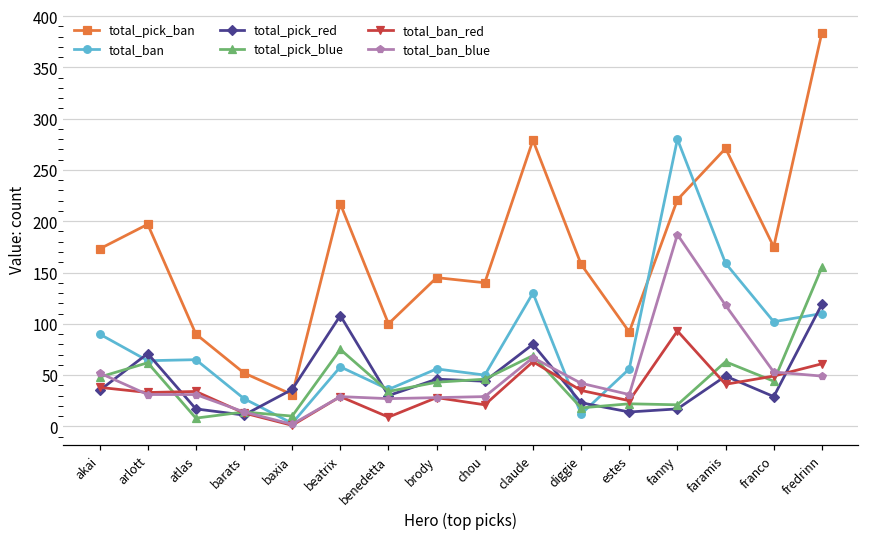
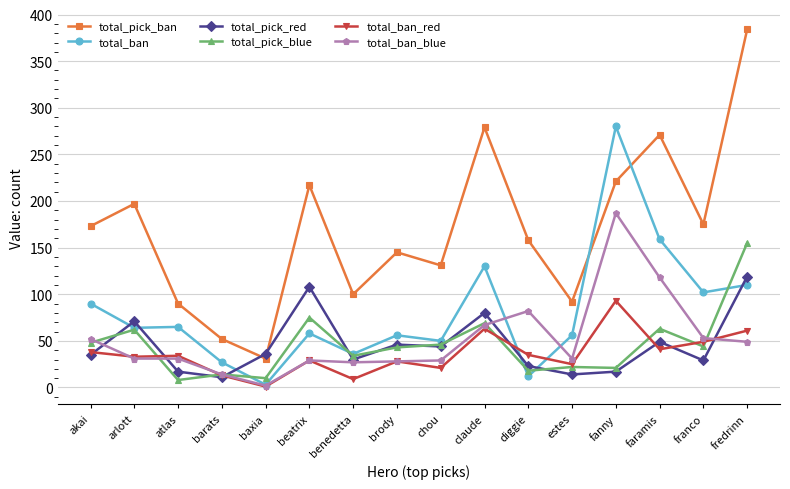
  {
    "total_pick_ban": {
      "akai": 170,
      "arlott": 200,
      "atlas": 90,
      "barats": 50,
      "baxia": 30,
      "beatrix": 220,
      "benedetta": 100,
      "brody": 150,
-     "chou": 140,
+     "chou": 130,
      "claude": 280,
      "diggie": 160,
      "estes": 90,
      "fanny": 220,
      "faramis": 270,
      "franco": 180,
      "fredrinn": 380
    },
    "total_ban": {
      "akai": 90,
      "atlas": 70,
      "barats": 30,
      "beatrix": 60,
      "brody": 60,
      "chou": 50,
      "claude": 130,
      "diggie": 10,
      "estes": 60,
      "fanny": 280,
      "faramis": 160,
      "franco": 100,
      "fredrinn": 110
    },
    "total_pick_red": {
      "akai": 40,
      "arlott": 70,
      "atlas": 20,
      "baxia": 40,
      "beatrix": 110,
      "benedetta": 30,
      "brody": 50,
      "claude": 80,
      "diggie": 20,
      "estes": 10,
      "fanny": 20,
      "faramis": 50,
      "franco": 30,
      "fredrinn": 120
    },
    "total_pick_blue": {
      "akai": 50,
      "atlas": 10,
      "baxia": 10,
      "beatrix": 80,
      "brody": 40,
      "diggie": 20,
      "estes": 20,
      "fanny": 20,
      "faramis": 60,
      "franco": 40,
      "fredrinn": 160
    },
    "total_ban_red": {
      "akai": 40,
      "atlas": 30,
      "benedetta": 10,
      "chou": 20,
      "claude": 60,
      "diggie": 40,
      "estes": 30,
      "fanny": 90,
      "faramis": 40,
      "franco": 50,
      "fredrinn": 60
    },
    "total_ban_blue": {
      "akai": 50,
      "atlas": 30,
      "benedetta": 30,
      "chou": 30,
-     "diggie": 40,
+     "diggie": 80,
      "estes": 30,
      "fanny": 190,
      "faramis": 120,
      "franco": 50,
      "fredrinn": 50
    }
  }
